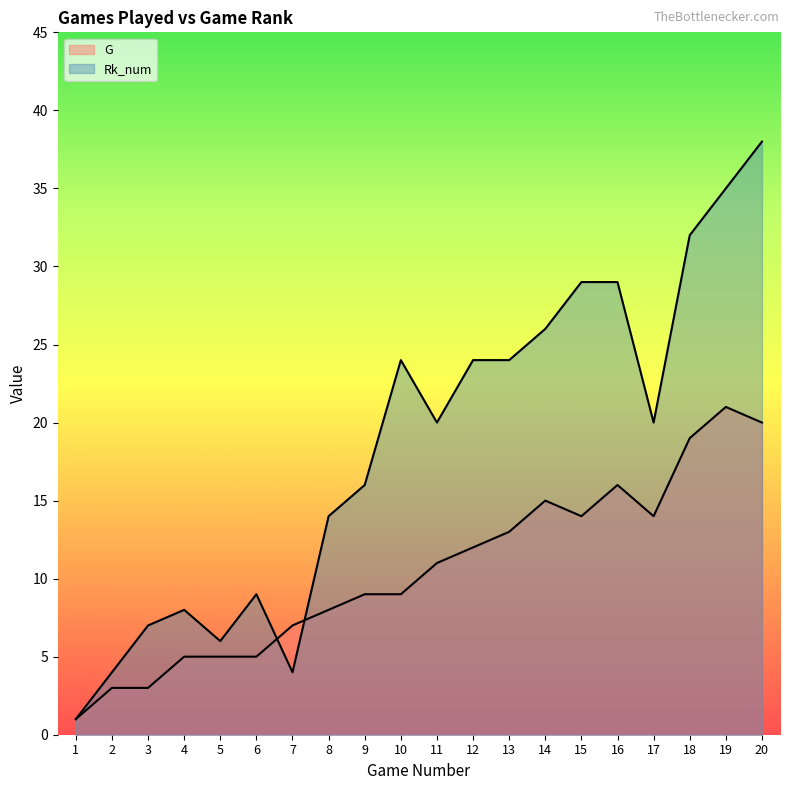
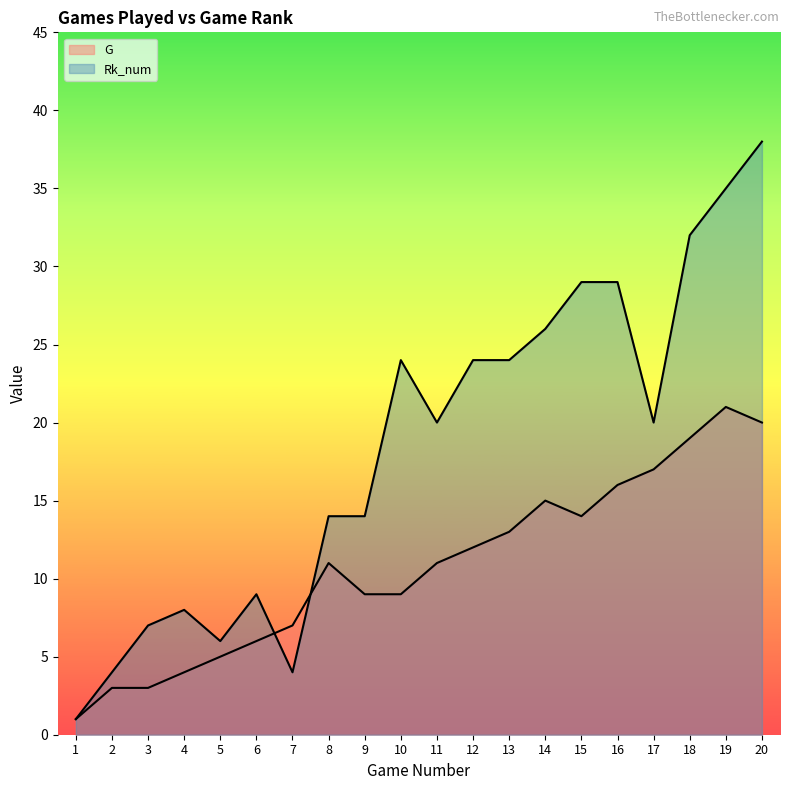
  {
    "G": {
      "2": 3,
      "3": 3,
-     "4": 5,
+     "4": 4,
      "5": 5,
-     "6": 5,
+     "6": 6,
      "7": 7,
-     "8": 8,
+     "8": 11,
      "9": 9,
      "10": 9,
      "11": 11,
      "12": 12,
      "13": 13,
      "14": 15,
      "15": 14,
      "16": 16,
-     "17": 14,
+     "17": 17,
      "18": 19,
      "19": 21,
      "20": 20
    },
    "Rk_num": {
      "2": 4,
      "3": 7,
      "4": 8,
      "5": 6,
      "6": 9,
      "7": 4,
      "8": 14,
-     "9": 16,
+     "9": 14,
      "10": 24,
      "11": 20,
      "12": 24,
      "13": 24,
      "14": 26,
      "15": 29,
      "16": 29,
      "17": 20,
      "18": 32,
      "19": 35,
      "20": 38
    }
  }
